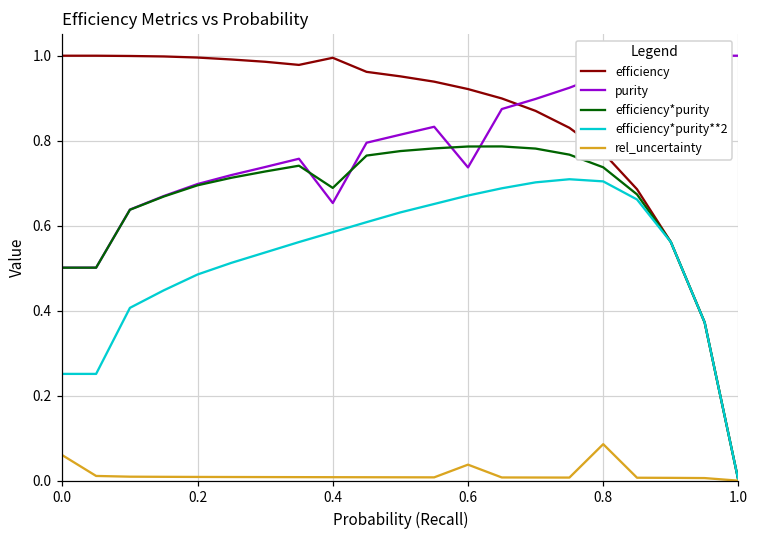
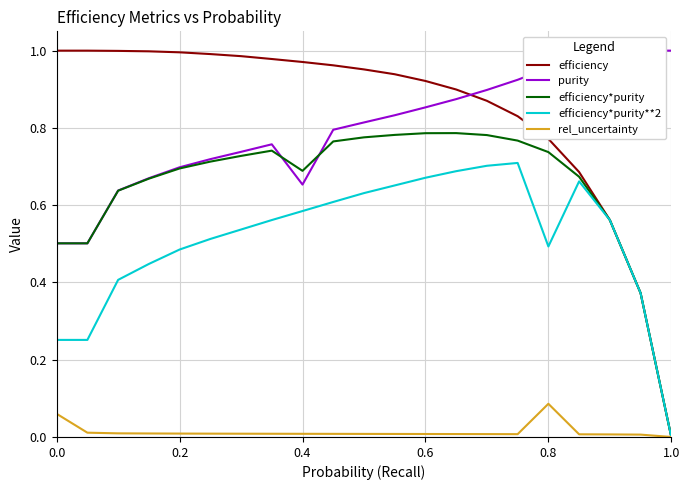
  {
    "efficiency": {
      "0.0": 1.00,
      "0.2": 1.00,
-     "0.4": 1.00,
+     "0.4": 0.97,
      "0.6": 0.92
    },
    "purity": {
      "0.4": 0.65,
-     "0.6": 0.74,
+     "0.6": 0.85,
      "1.0": 1.00
    },
    "efficiency*purity": {
      "0.4": 0.69,
      "0.6": 0.79,
      "0.8": 0.74
    },
    "efficiency*purity**2": {
      "0.0": 0.25,
      "0.2": 0.49,
      "0.4": 0.58,
      "0.6": 0.67,
-     "0.8": 0.70
+     "0.8": 0.49
    },
    "rel_uncertainty": {
      "0.0": 0.06,
      "0.2": 0.01,
      "0.4": 0.01,
-     "0.6": 0.04,
+     "0.6": 0.01,
      "0.8": 0.09
    }
  }
